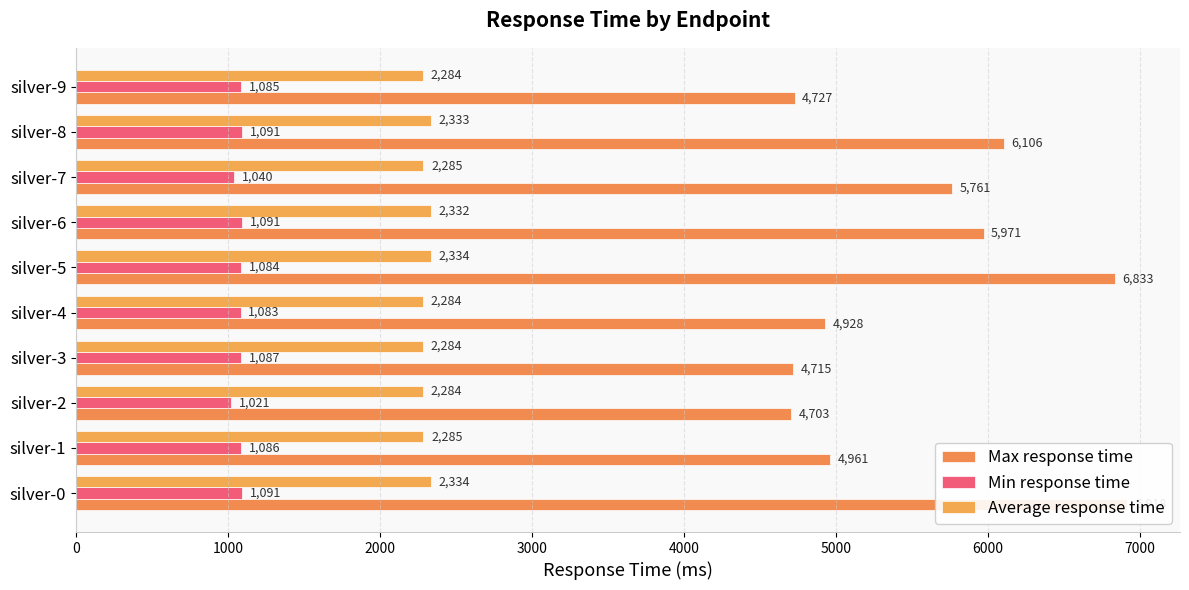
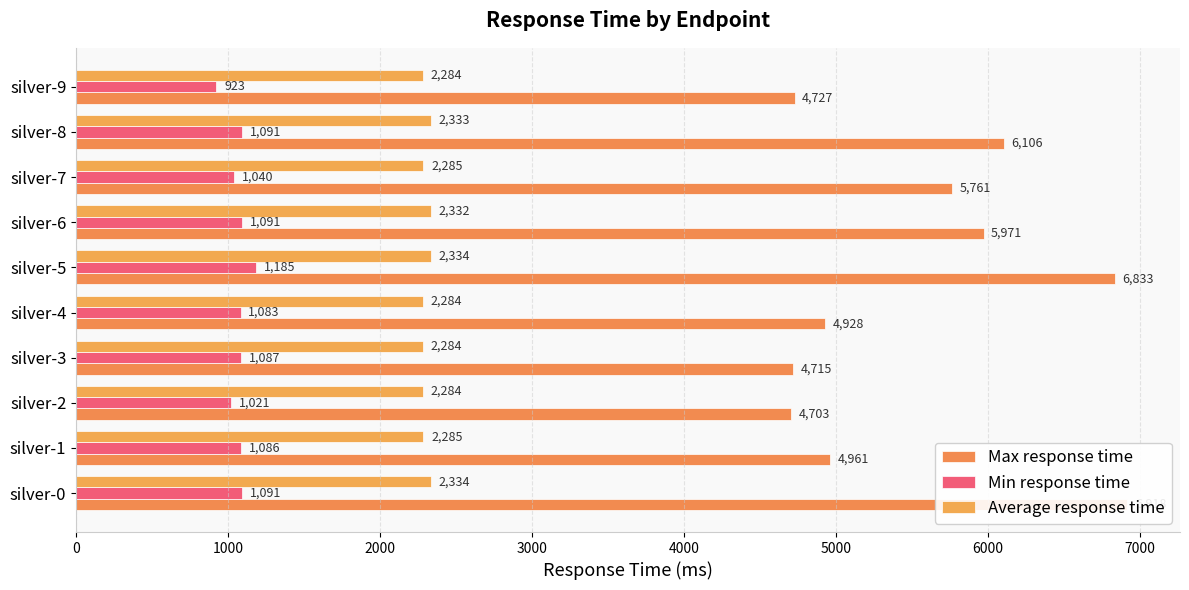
  {
    "Min response time": {
-     "silver-9": "1,085",
+     "silver-9": "923",
      "silver-8": "1,091",
      "silver-7": "1,040",
      "silver-6": "1,091",
-     "silver-5": "1,084",
+     "silver-5": "1,185",
      "silver-4": "1,083",
      "silver-3": "1,087",
      "silver-2": "1,021",
      "silver-1": "1,086",
      "silver-0": "1,091"
    }
  }
